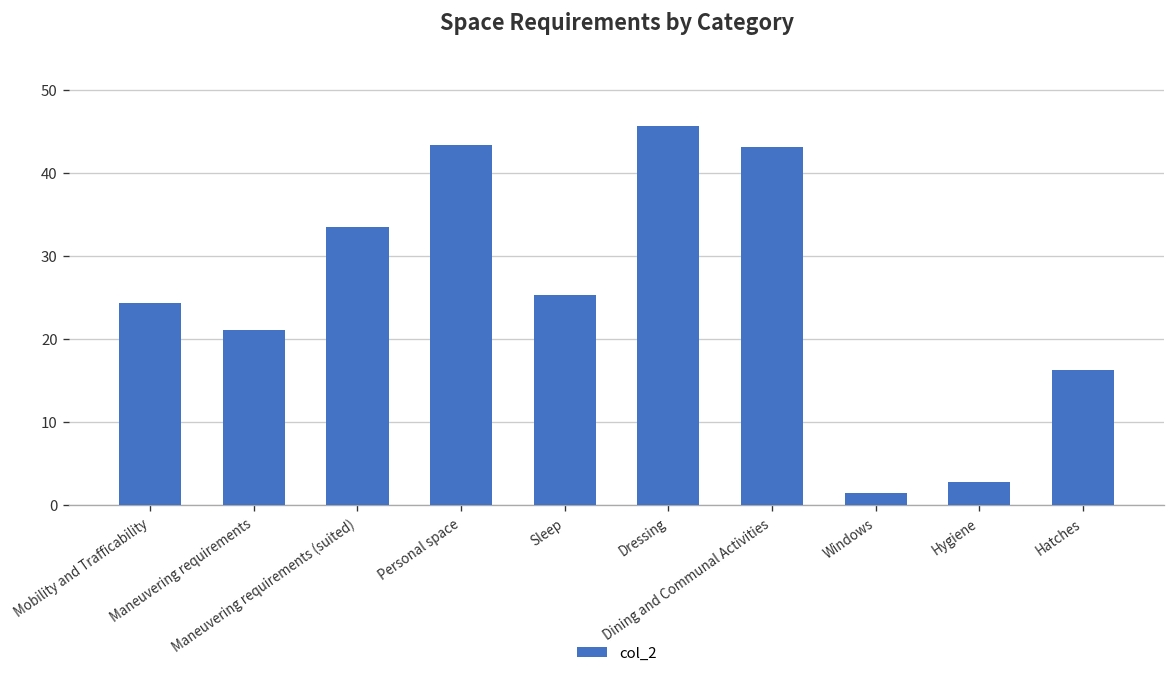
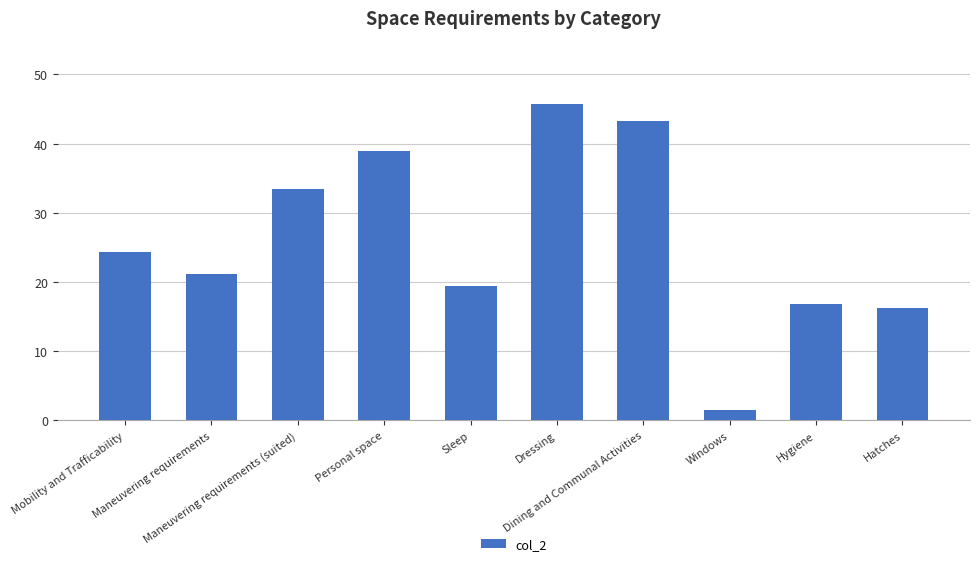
  {
    "Mobility and Trafficability": 24,
    "Maneuvering requirements": 21,
    "Maneuvering requirements (suited)": 33,
-   "Personal space": 43,
-   "Sleep": 25,
+   "Personal space": 39,
+   "Sleep": 19,
    "Dressing": 46,
    "Dining and Communal Activities": 43,
    "Windows": 1,
-   "Hygiene": 3,
+   "Hygiene": 17,
    "Hatches": 16
  }
